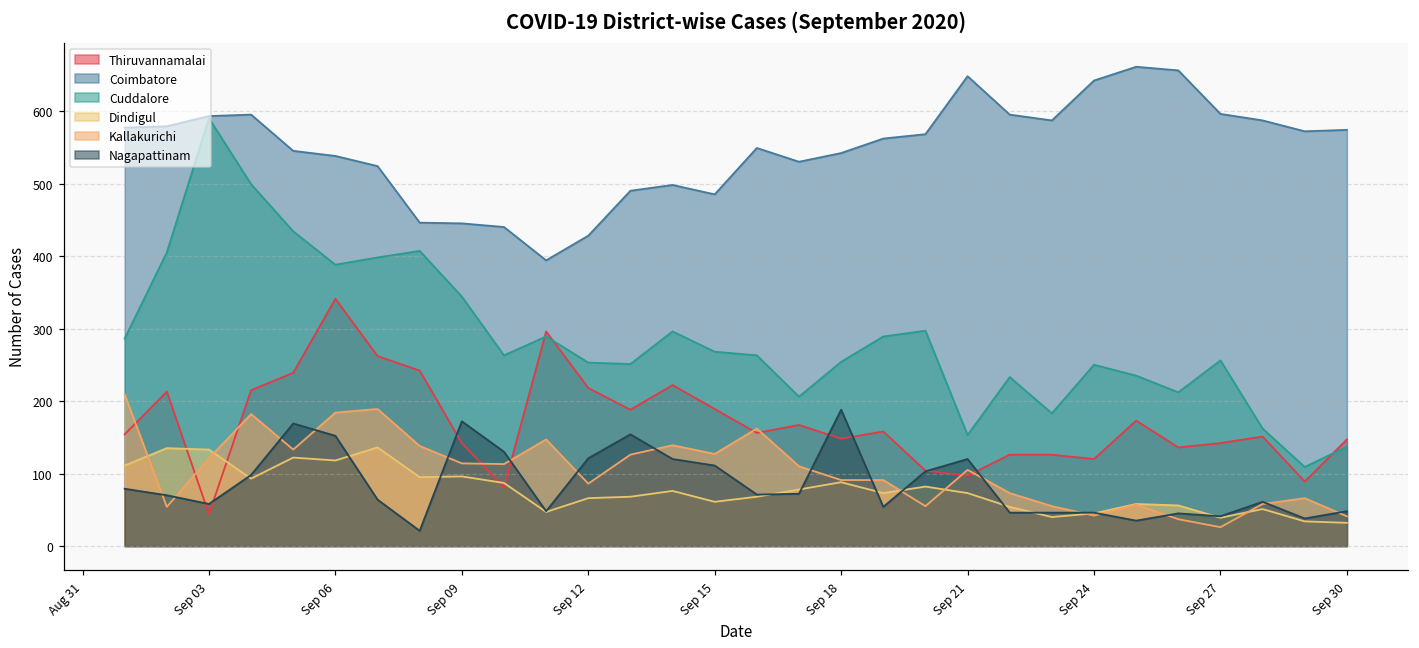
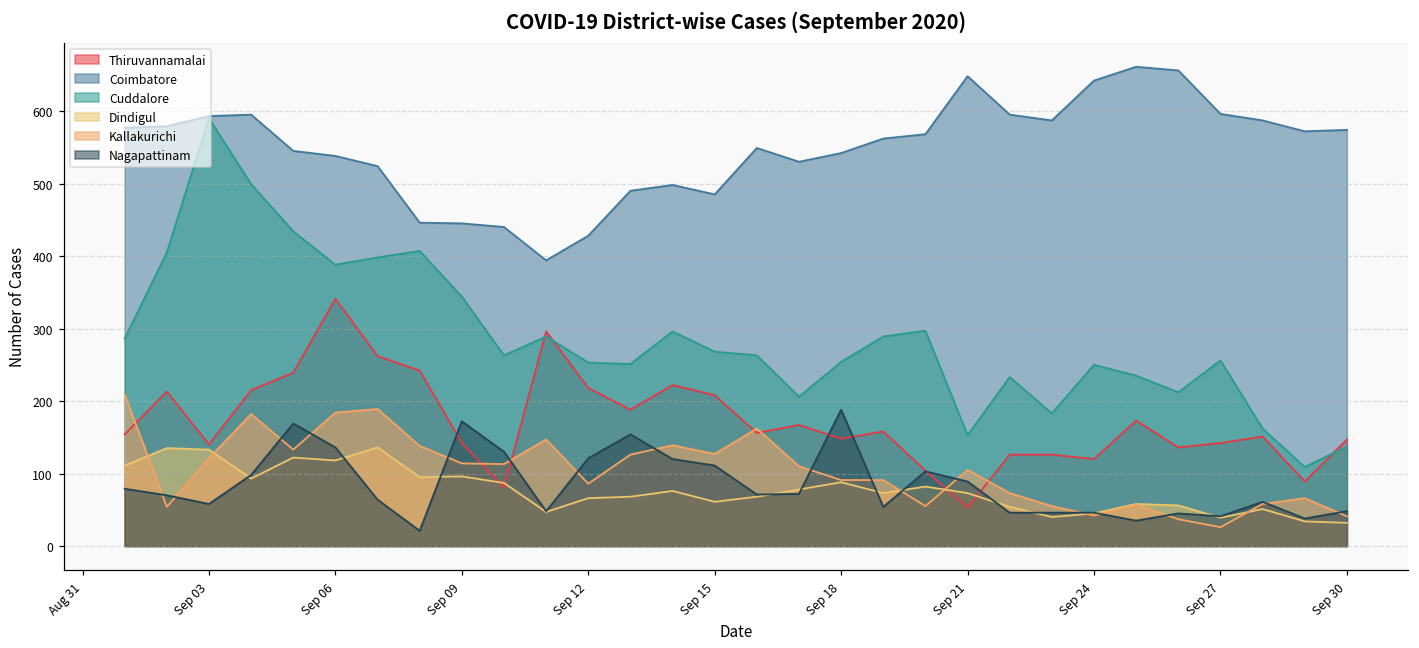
  {
    "Thiruvannamalai": {
-     "Sep 03": 40,
+     "Sep 03": 140,
      "Sep 06": 340,
      "Sep 09": 140,
      "Sep 12": 220,
-     "Sep 15": 190,
+     "Sep 15": 210,
      "Sep 18": 150,
-     "Sep 21": 100,
+     "Sep 21": 50,
      "Sep 24": 120,
      "Sep 27": 140,
      "Sep 30": 150
    },
    "Nagapattinam": {
      "Sep 03": 60,
-     "Sep 06": 150,
+     "Sep 06": 140,
      "Sep 09": 170,
      "Sep 12": 120,
      "Sep 15": 110,
      "Sep 18": 190,
-     "Sep 21": 120,
+     "Sep 21": 90,
      "Sep 30": 50
    }
  }
